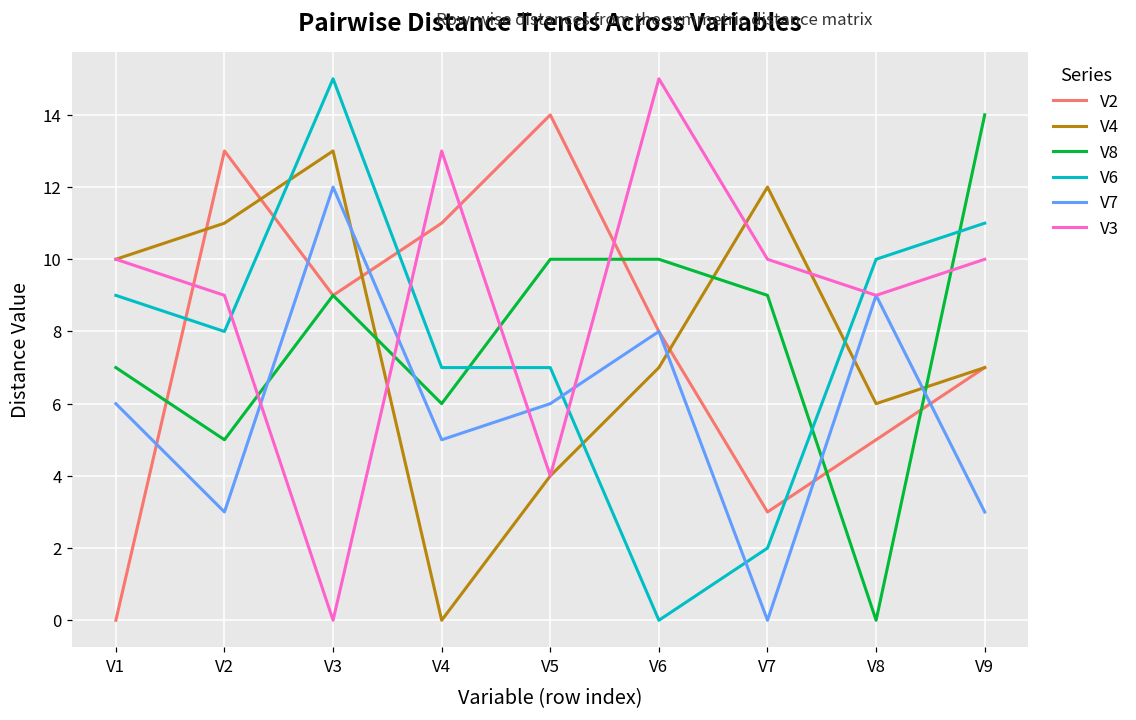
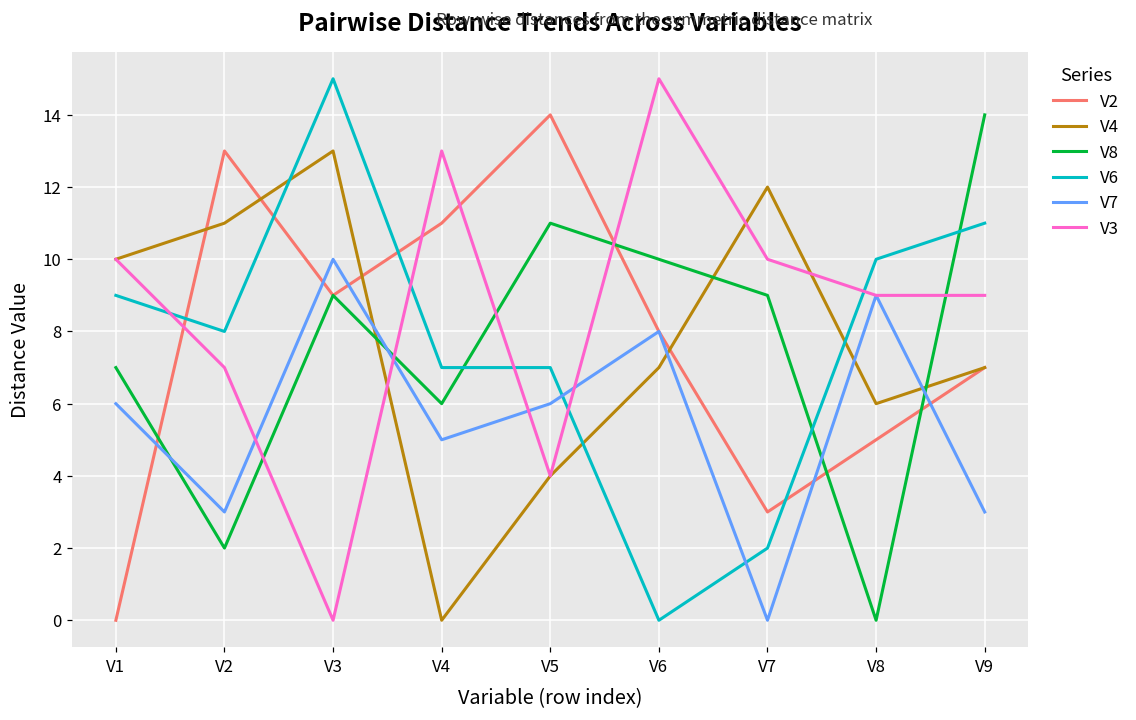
  {
    "V2": {
      "V1": 0,
      "V2": 13,
      "V4": 11,
      "V5": 14,
      "V7": 3,
      "V8": 5
    },
    "V4": {
      "V2": 11,
      "V3": 13,
      "V4": 0,
      "V6": 7,
      "V7": 12,
      "V8": 6
    },
    "V8": {
      "V1": 7,
-     "V2": 5,
+     "V2": 2,
      "V4": 6,
-     "V5": 10,
+     "V5": 11,
      "V6": 10,
      "V7": 9,
      "V8": 0,
      "V9": 14
    },
    "V6": {
      "V1": 9,
      "V2": 8,
      "V3": 15,
      "V4": 7,
      "V5": 7,
      "V6": 0,
      "V7": 2,
      "V8": 10,
      "V9": 11
    },
    "V7": {
      "V1": 6,
      "V2": 3,
-     "V3": 12,
+     "V3": 10,
      "V4": 5,
      "V5": 6,
      "V7": 0,
      "V9": 3
    },
    "V3": {
-     "V2": 9,
+     "V2": 7,
      "V3": 0,
      "V4": 13,
      "V6": 15,
      "V7": 10,
-     "V9": 10
+     "V9": 9
    }
  }
